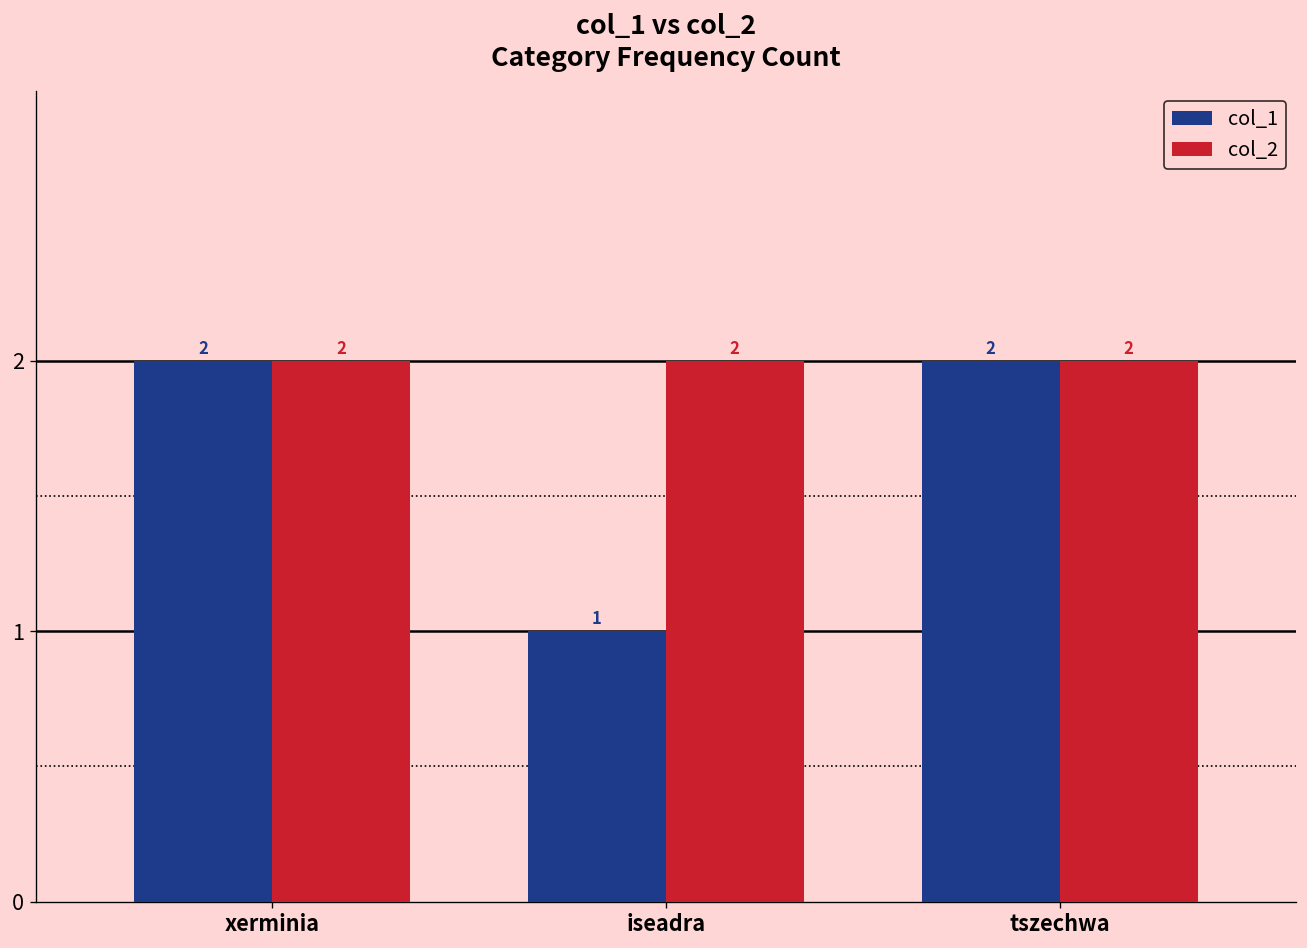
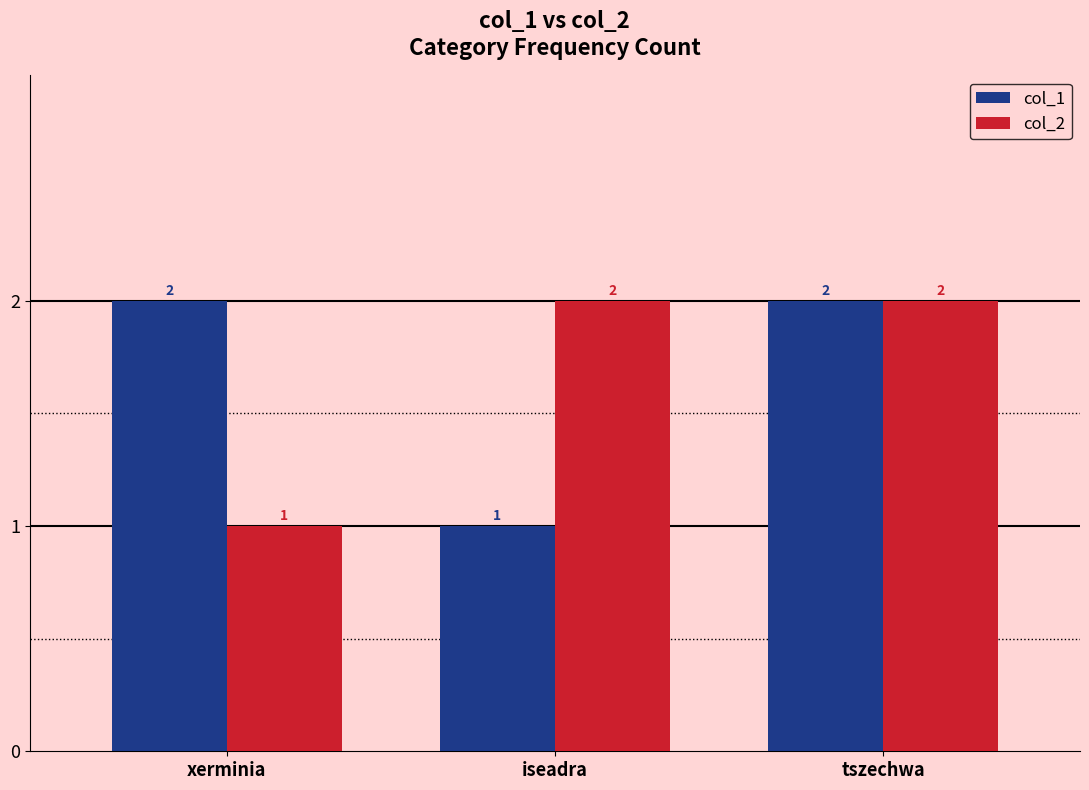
  {
    "col_1": {
      "xerminia": 2,
      "iseadra": 1,
      "tszechwa": 2
    },
    "col_2": {
-     "xerminia": 2,
+     "xerminia": 1,
      "iseadra": 2,
      "tszechwa": 2
    }
  }
